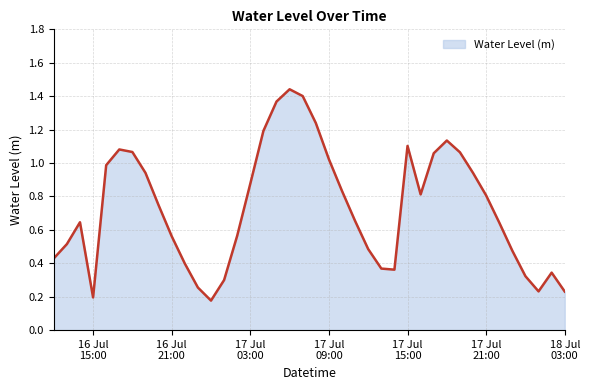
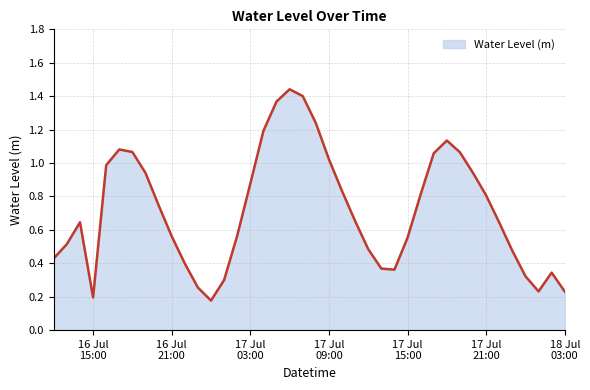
  {
    "16 Jul 15:00": 0.20,
    "16 Jul 21:00": 0.56,
    "17 Jul 03:00": 0.88,
    "17 Jul 09:00": 1.02,
-   "17 Jul 15:00": 1.10,
+   "17 Jul 15:00": 0.55,
    "17 Jul 21:00": 0.81,
    "18 Jul 03:00": 0.23
  }
